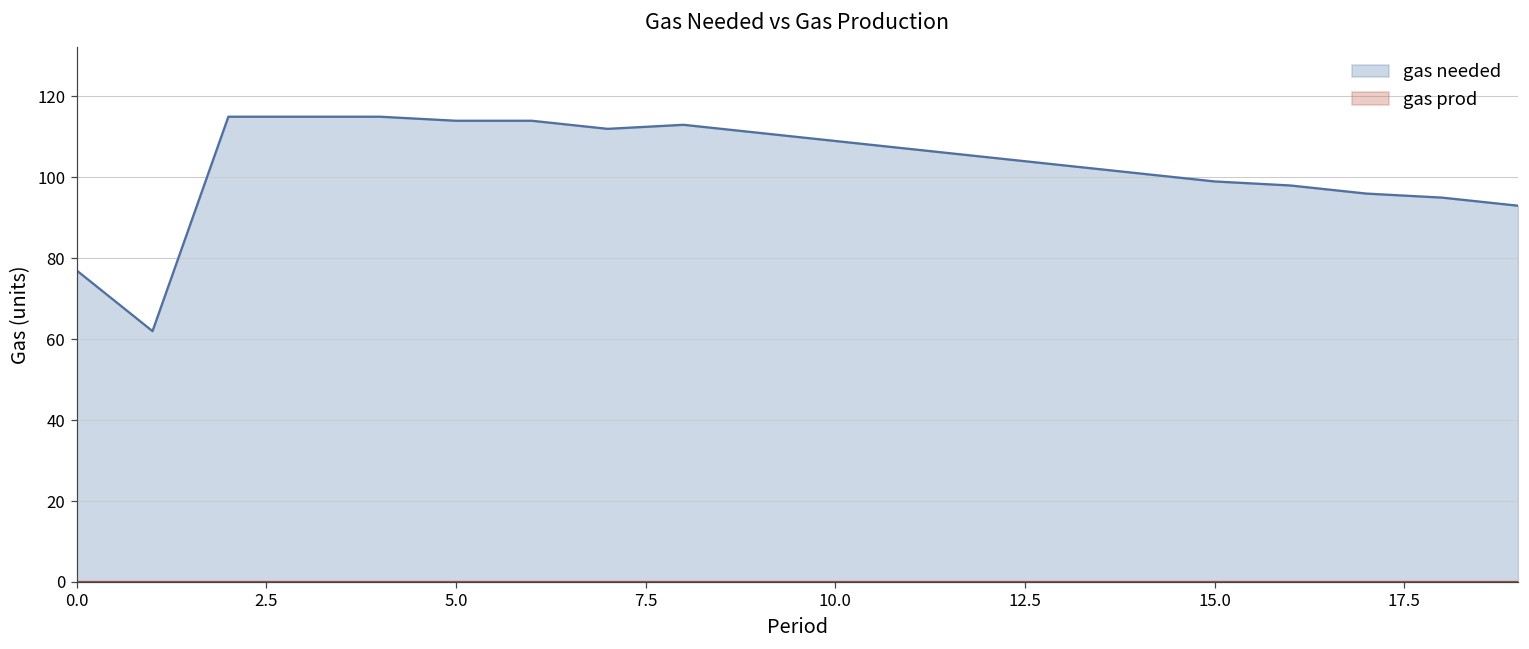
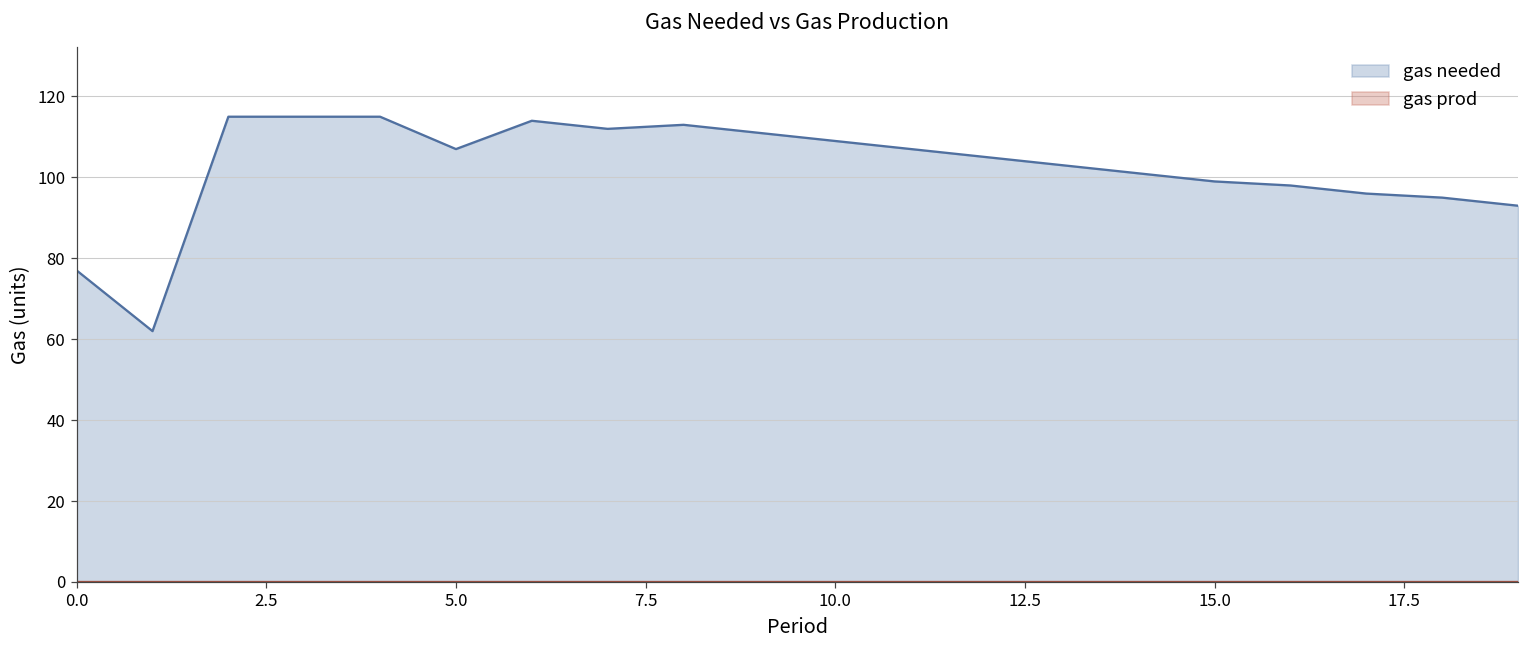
  {
    "gas needed": {
      "0.0": 77,
-     "5.0": 114,
+     "5.0": 107,
      "10.0": 109,
      "15.0": 99
    },
    "gas prod": {
      "0.0": 0,
      "5.0": 0,
      "10.0": 0,
      "15.0": 0
    }
  }
